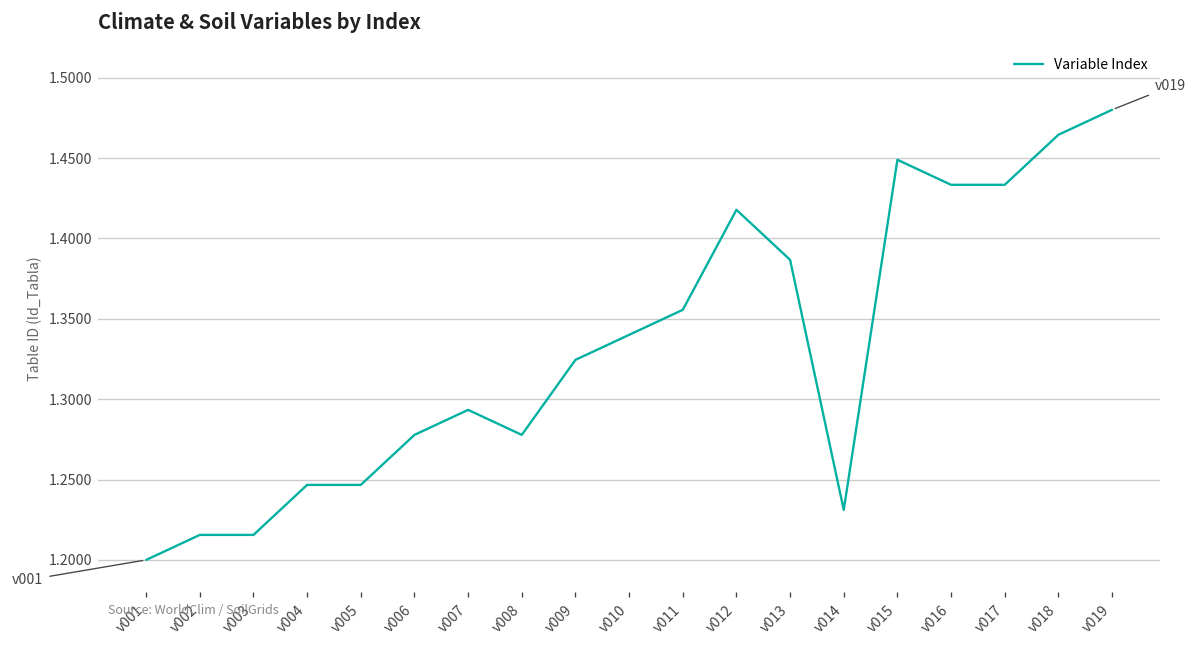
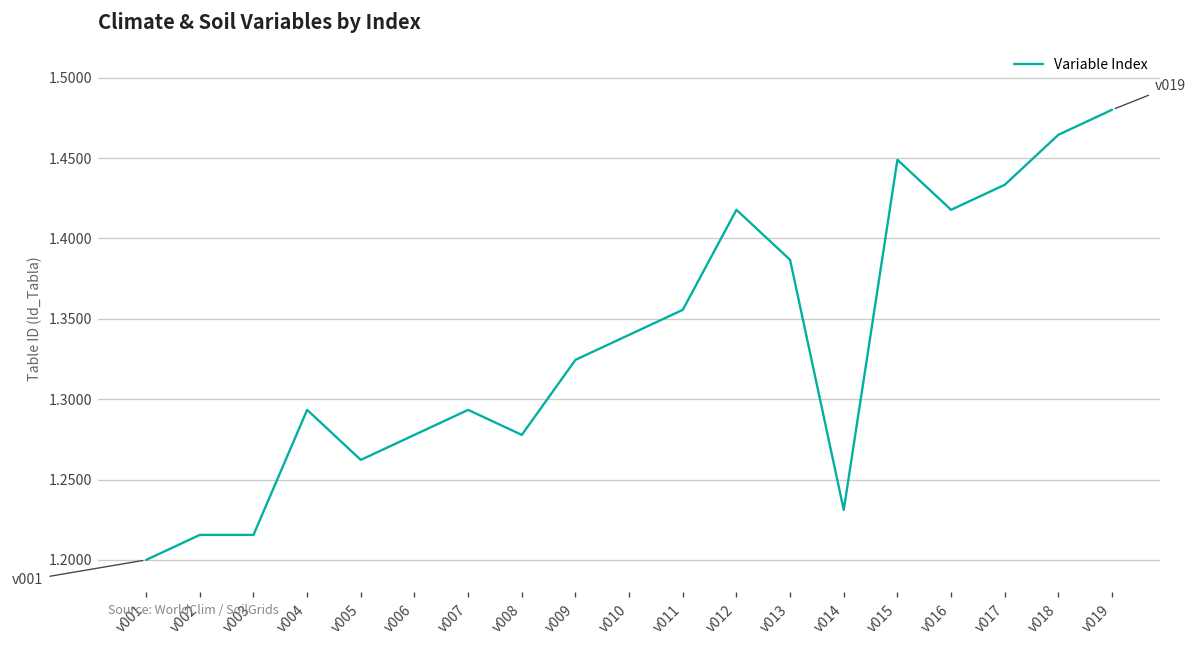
  {
    "v001": 1.200,
    "v002": 1.216,
    "v003": 1.216,
-   "v004": 1.247,
-   "v005": 1.247,
+   "v004": 1.293,
+   "v005": 1.262,
    "v006": 1.278,
    "v007": 1.293,
    "v008": 1.278,
    "v009": 1.324,
    "v010": 1.340,
    "v011": 1.356,
    "v012": 1.418,
    "v013": 1.387,
    "v014": 1.231,
    "v015": 1.449,
-   "v016": 1.433,
+   "v016": 1.418,
    "v017": 1.433,
    "v018": 1.464,
    "v019": 1.480
  }
